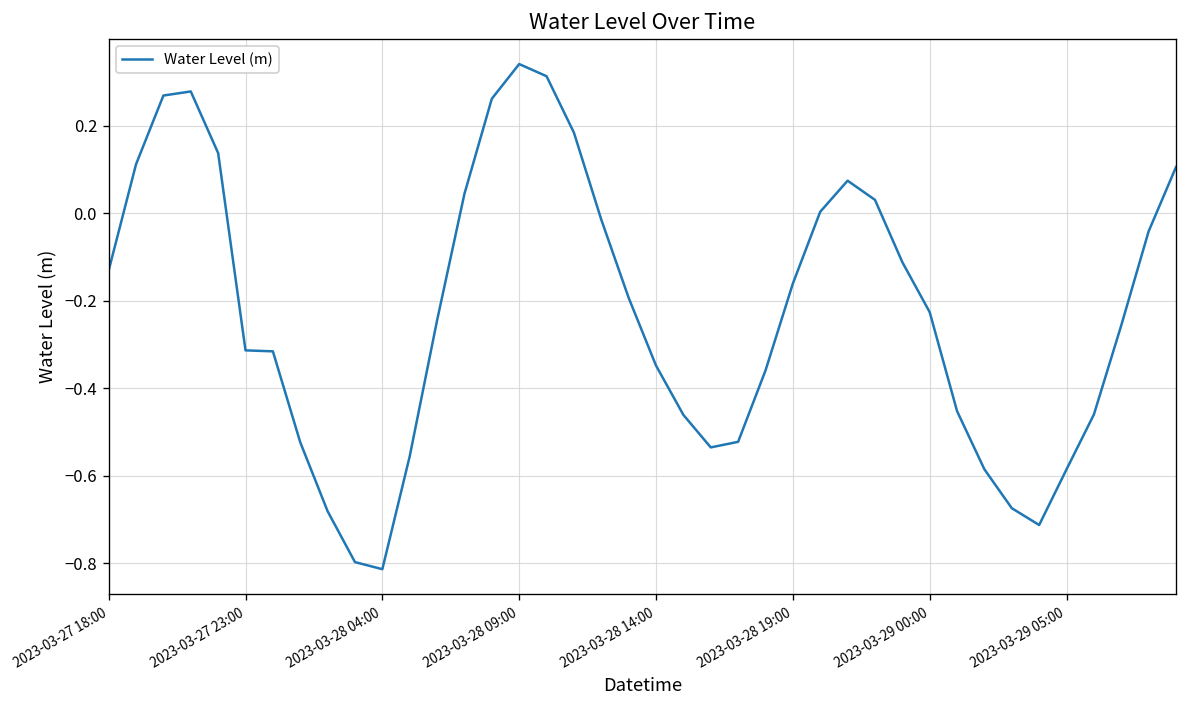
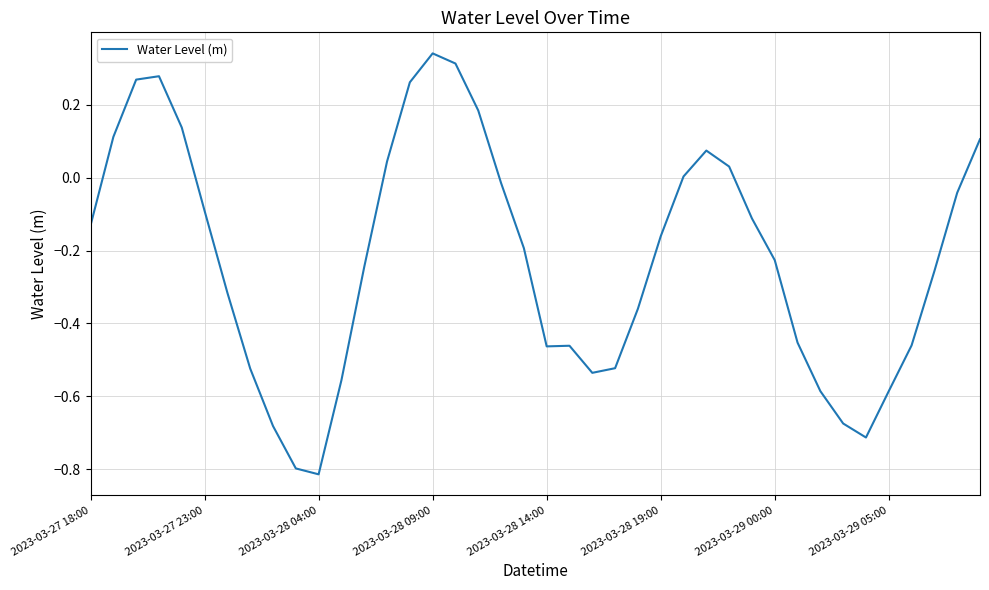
  {
    "2023-03-27 18:00": -0.13,
-   "2023-03-27 23:00": -0.31,
+   "2023-03-27 23:00": -0.09,
    "2023-03-28 04:00": -0.81,
    "2023-03-28 09:00": 0.34,
-   "2023-03-28 14:00": -0.35,
+   "2023-03-28 14:00": -0.46,
    "2023-03-28 19:00": -0.16,
    "2023-03-29 00:00": -0.23,
    "2023-03-29 05:00": -0.59
  }
